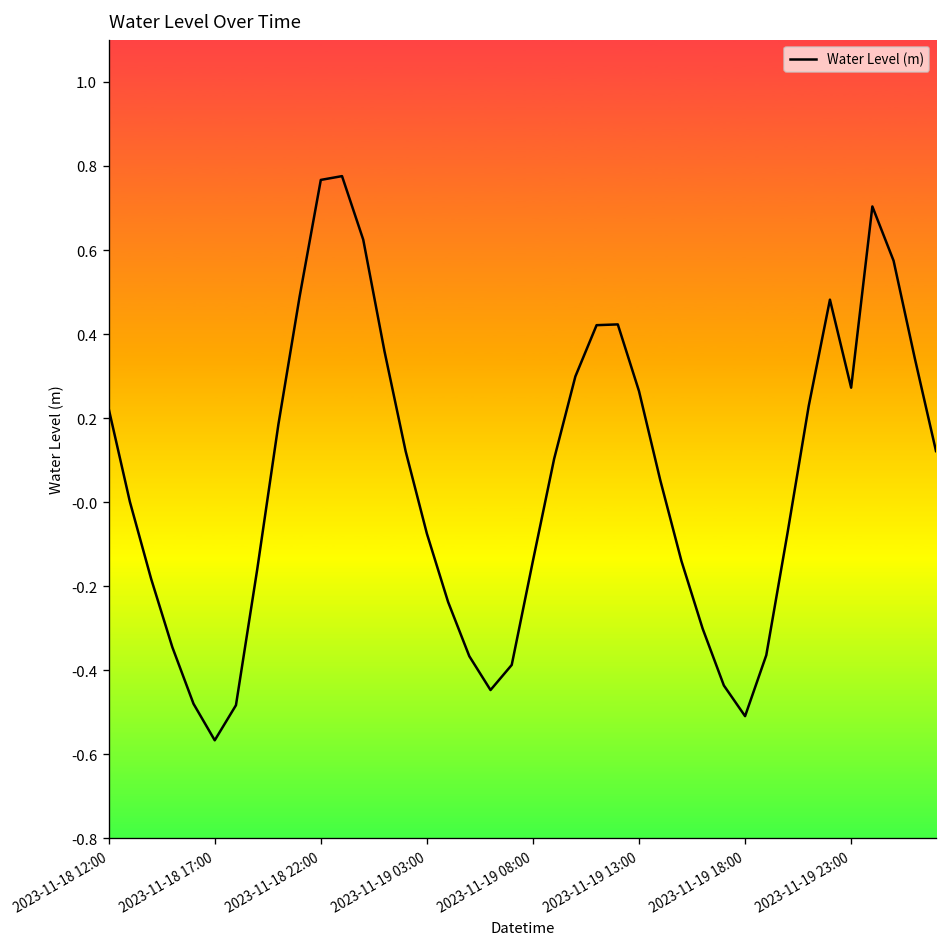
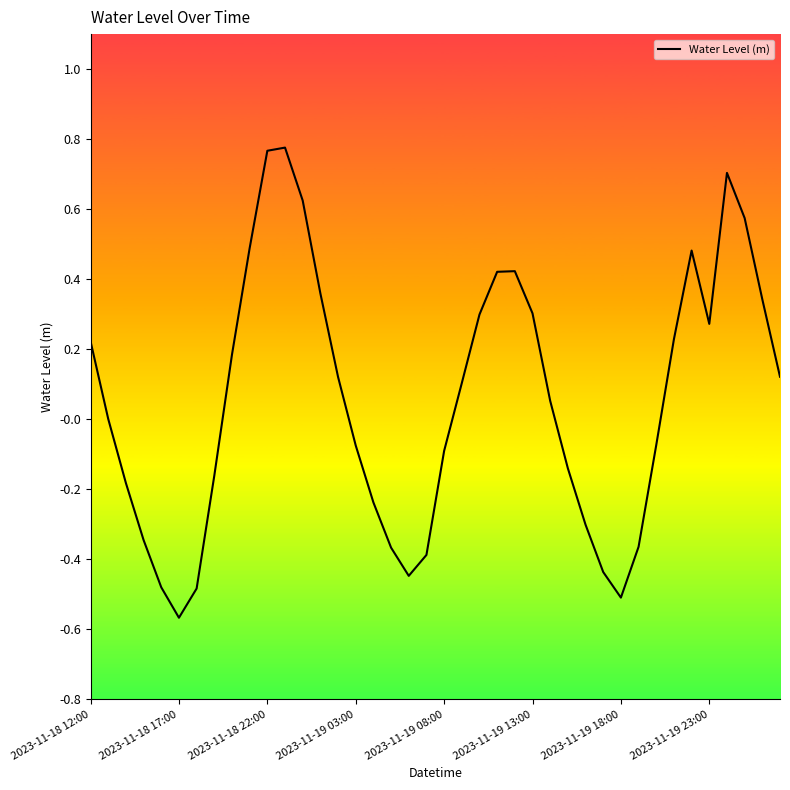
  {
    "2023-11-18 12:00": 0.22,
    "2023-11-18 17:00": -0.57,
    "2023-11-18 22:00": 0.77,
    "2023-11-19 03:00": -0.07,
-   "2023-11-19 08:00": -0.14,
-   "2023-11-19 13:00": 0.26,
+   "2023-11-19 08:00": -0.09,
+   "2023-11-19 13:00": 0.30,
    "2023-11-19 18:00": -0.51,
    "2023-11-19 23:00": 0.27
  }
